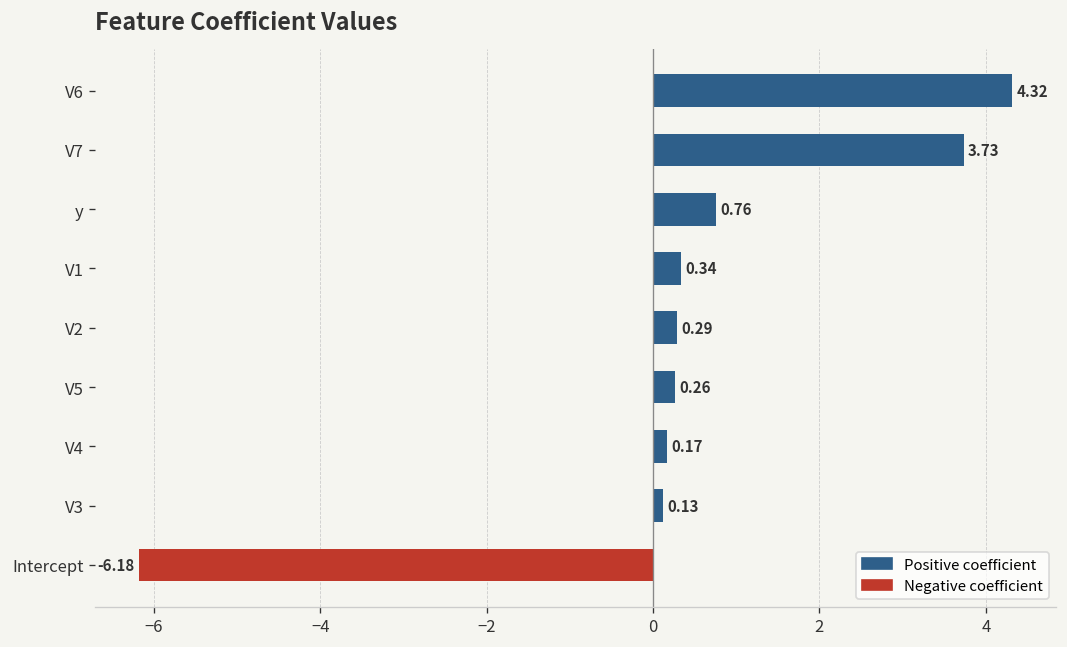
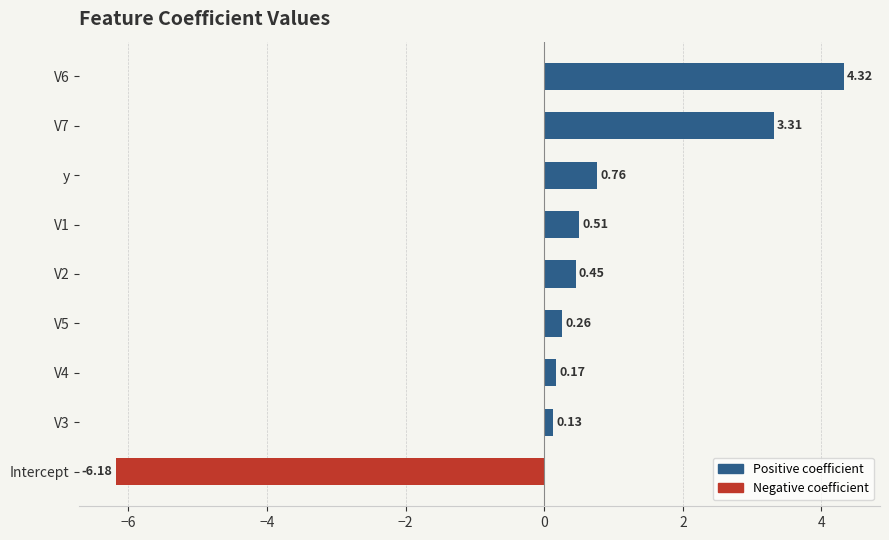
  {
    "V6": 4.32,
-   "V7": 3.73,
+   "V7": 3.31,
    "y": 0.76,
-   "V1": 0.34,
-   "V2": 0.29,
+   "V1": 0.51,
+   "V2": 0.45,
    "V5": 0.26,
    "V4": 0.17,
    "V3": 0.13,
    "Intercept": -6.18
  }
